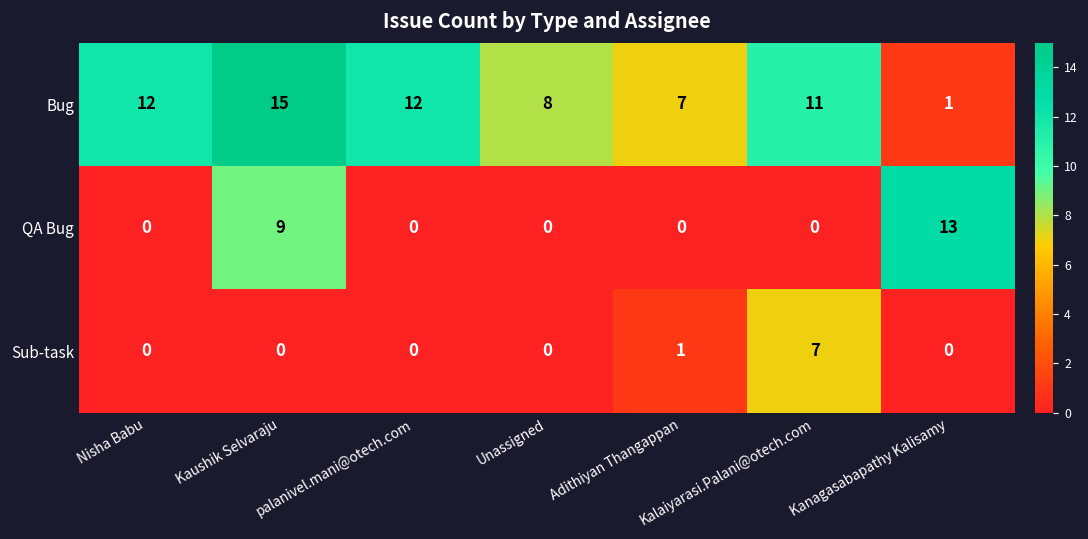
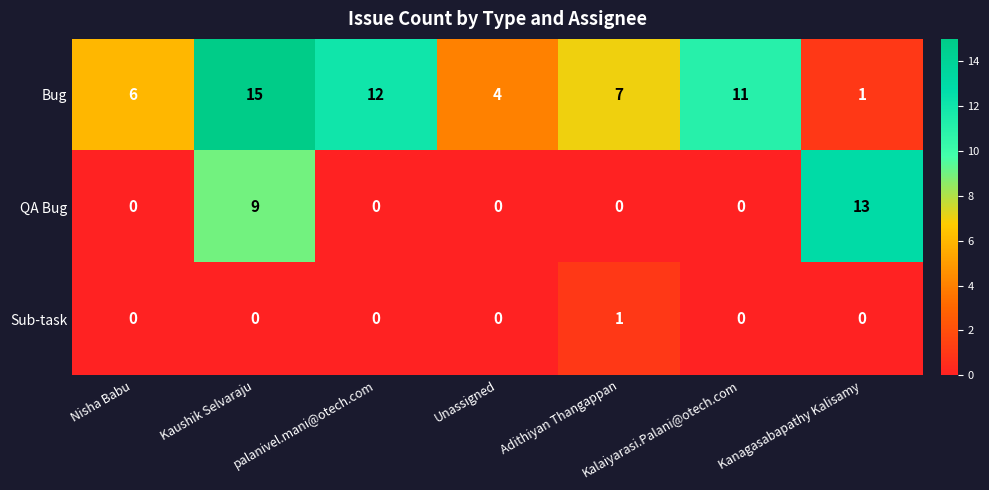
  {
    "Bug": {
-     "Nisha Babu": 12,
+     "Nisha Babu": 6,
      "Kaushik Selvaraju": 15,
      "palanivel.mani@otech.com": 12,
-     "Unassigned": 8,
+     "Unassigned": 4,
      "Adithiyan Thangappan": 7,
      "Kalaiyarasi.Palani@otech.com": 11,
      "Kanagasabapathy Kalisamy": 1
    },
    "QA Bug": {
      "Nisha Babu": 0,
      "Kaushik Selvaraju": 9,
      "palanivel.mani@otech.com": 0,
      "Unassigned": 0,
      "Adithiyan Thangappan": 0,
      "Kalaiyarasi.Palani@otech.com": 0,
      "Kanagasabapathy Kalisamy": 13
    },
    "Sub-task": {
      "Nisha Babu": 0,
      "Kaushik Selvaraju": 0,
      "palanivel.mani@otech.com": 0,
      "Unassigned": 0,
      "Adithiyan Thangappan": 1,
-     "Kalaiyarasi.Palani@otech.com": 7,
+     "Kalaiyarasi.Palani@otech.com": 0,
      "Kanagasabapathy Kalisamy": 0
    }
  }
